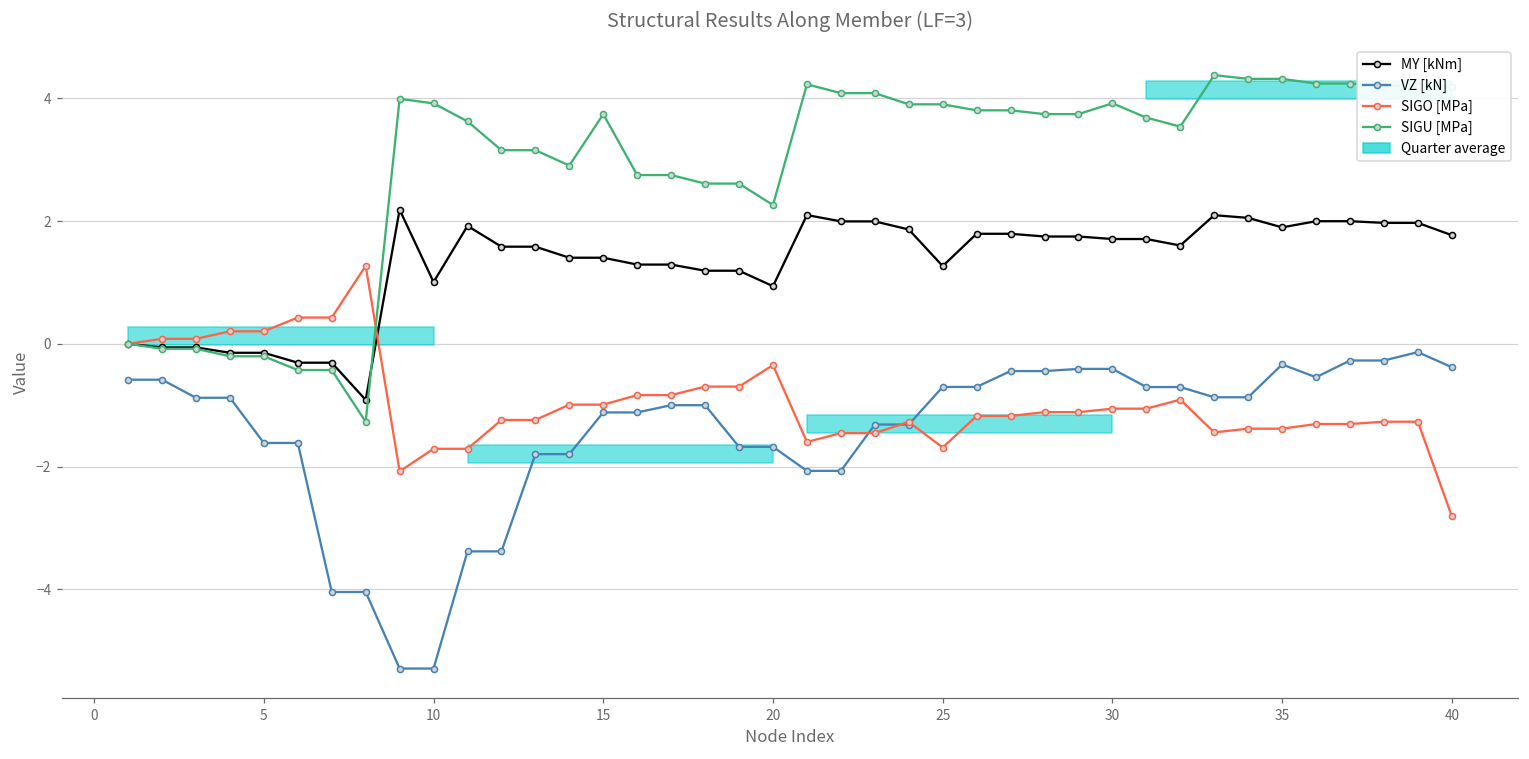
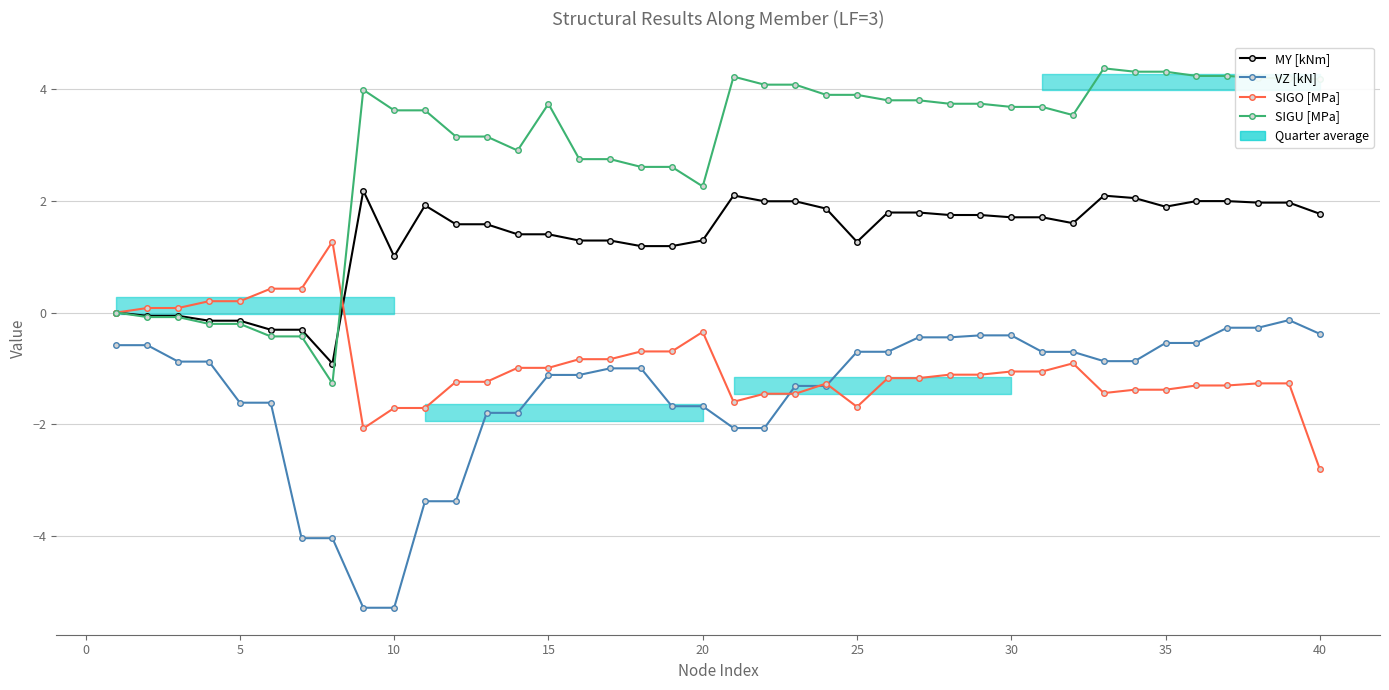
  {
    "MY [kNm]": {
      "5": -0.1,
      "10": 1.0,
      "15": 1.4,
-     "20": 0.9,
+     "20": 1.3,
      "25": 1.3,
      "30": 1.7,
      "35": 1.9,
      "40": 1.8
    },
    "VZ [kN]": {
      "5": -1.6,
      "10": -5.3,
      "15": -1.1,
      "25": -0.7,
      "30": -0.4,
-     "35": -0.3,
+     "35": -0.5,
      "40": -0.4
    },
    "SIGO [MPa]": {
      "5": 0.2,
      "10": -1.7,
      "15": -1.0,
      "20": -0.3,
      "25": -1.7,
      "30": -1.1,
      "35": -1.4,
      "40": -2.8
    },
    "SIGU [MPa]": {
      "5": -0.2,
-     "10": 3.9,
+     "10": 3.6,
      "15": 3.7,
      "20": 2.3,
      "25": 3.9,
-     "30": 3.9,
+     "30": 3.7,
      "35": 4.3
    }
  }
